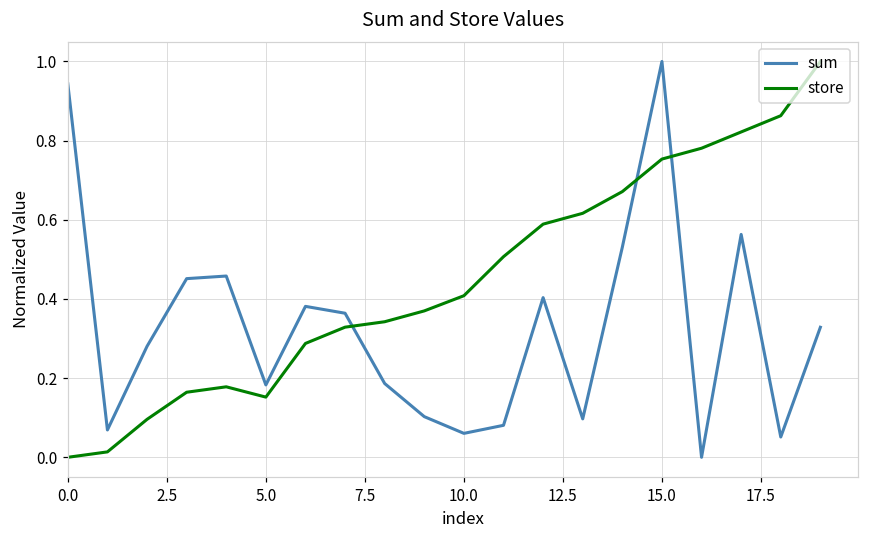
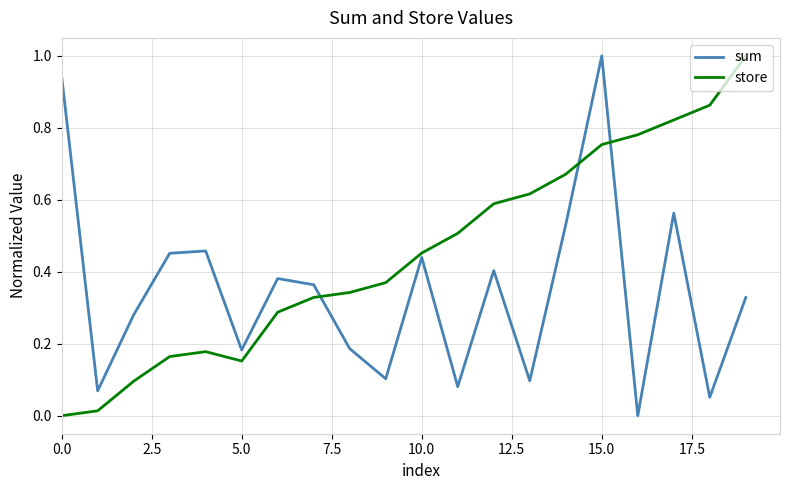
  {
    "sum": {
      "0.0": 0.94,
      "5.0": 0.18,
-     "10.0": 0.06,
+     "10.0": 0.44,
      "15.0": 1.00
    },
    "store": {
      "0.0": 0.00,
      "5.0": 0.15,
-     "10.0": 0.41,
+     "10.0": 0.45,
      "15.0": 0.75
    }
  }
